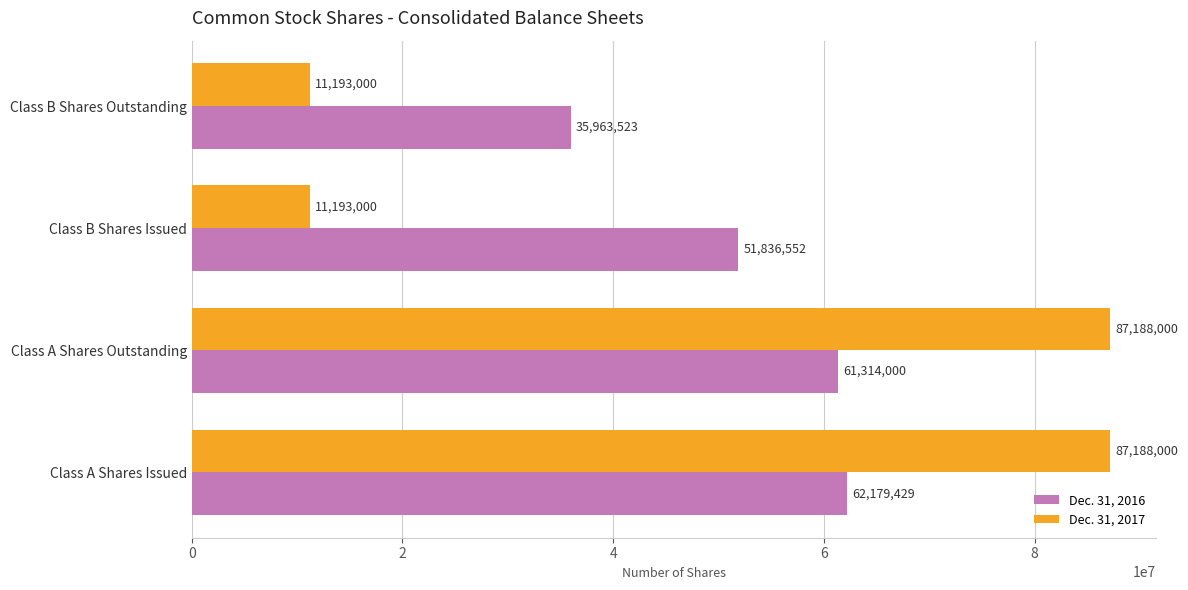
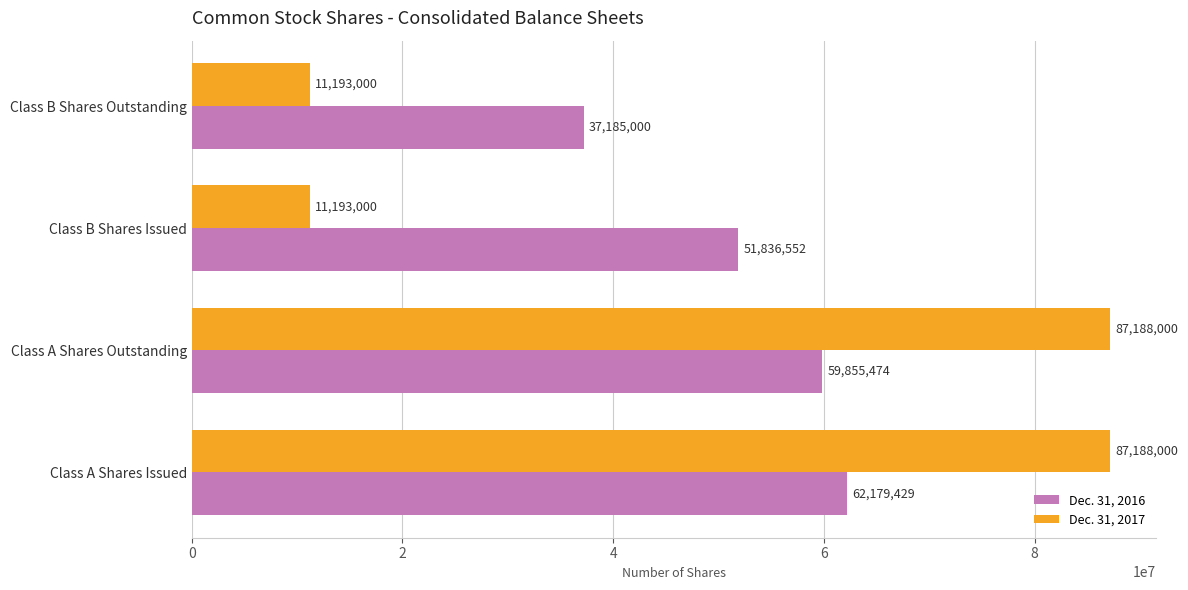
  {
    "Dec. 31, 2016": {
-     "Class B Shares Outstanding": "35,963,523",
+     "Class B Shares Outstanding": "37,185,000",
      "Class B Shares Issued": "51,836,552",
-     "Class A Shares Outstanding": "61,314,000",
+     "Class A Shares Outstanding": "59,855,474",
      "Class A Shares Issued": "62,179,429"
    },
    "Dec. 31, 2017": {
      "Class B Shares Outstanding": "11,193,000",
      "Class B Shares Issued": "11,193,000",
      "Class A Shares Outstanding": "87,188,000",
      "Class A Shares Issued": "87,188,000"
    }
  }
